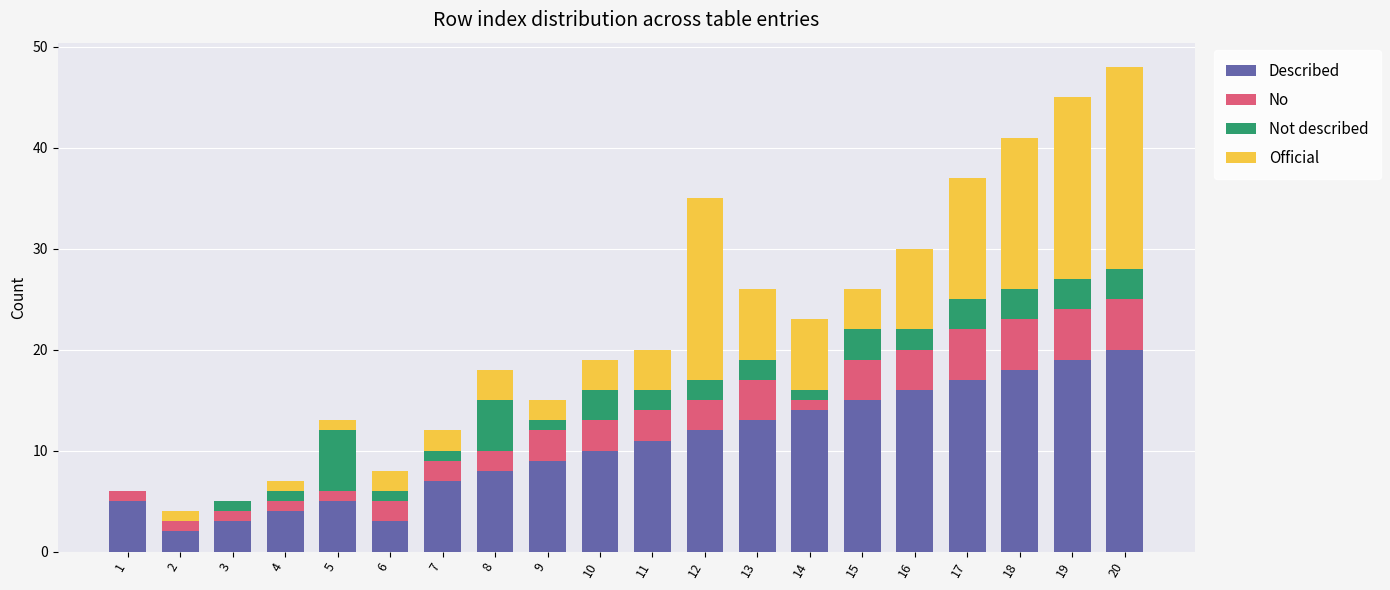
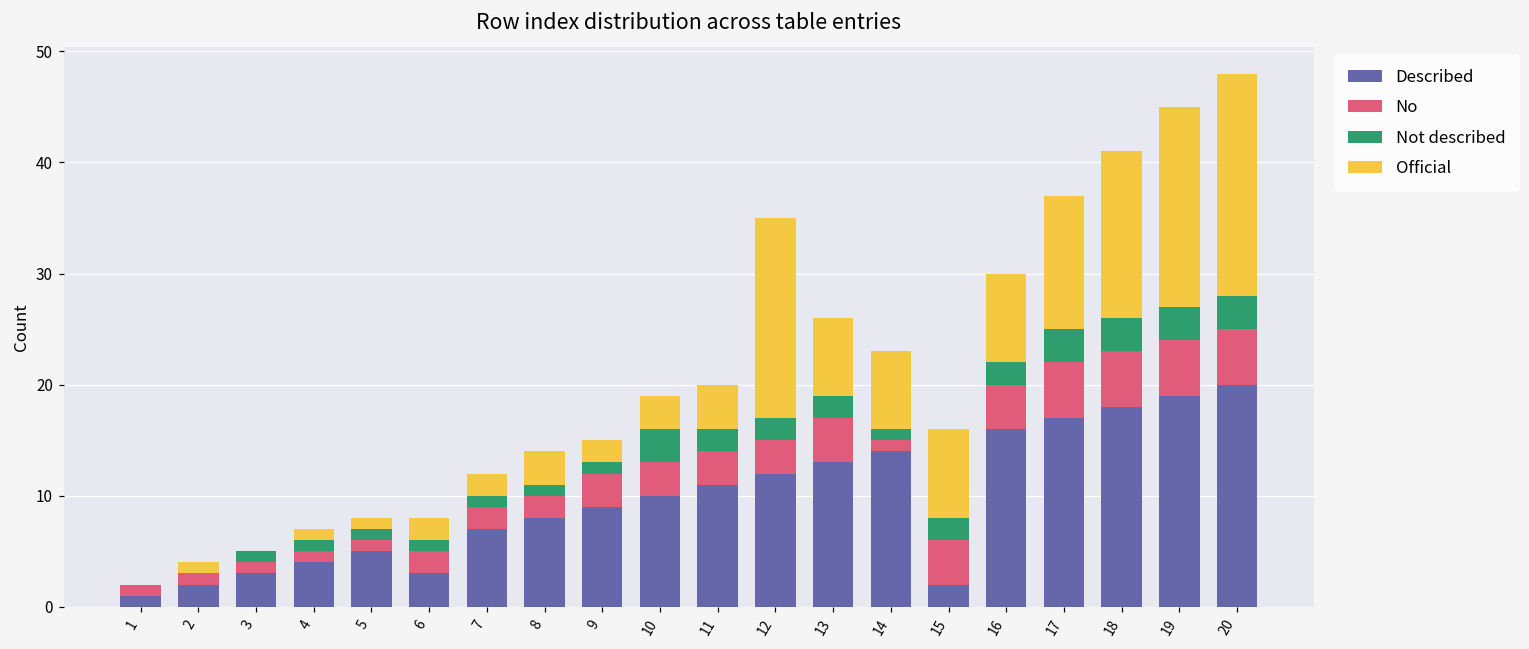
  {
    "Described": {
-     "1": 5,
+     "1": 1,
      "2": 2,
      "3": 3,
      "4": 4,
      "5": 5,
      "6": 3,
      "7": 7,
      "8": 8,
      "9": 9,
      "10": 10,
      "11": 11,
      "12": 12,
      "13": 13,
      "14": 14,
-     "15": 15,
+     "15": 2,
      "16": 16,
      "17": 17,
      "18": 18,
      "19": 19,
      "20": 20
    },
    "No": {
      "1": 1,
      "2": 1,
      "3": 1,
      "4": 1,
      "5": 1,
      "6": 2,
      "7": 2,
      "8": 2,
      "9": 3,
      "10": 3,
      "11": 3,
      "12": 3,
      "13": 4,
      "14": 1,
      "15": 4,
      "16": 4,
      "17": 5,
      "18": 5,
      "19": 5,
      "20": 5
    },
    "Not described": {
      "1": 0,
      "2": 0,
      "3": 1,
      "4": 1,
-     "5": 6,
+     "5": 1,
      "6": 1,
      "7": 1,
-     "8": 5,
+     "8": 1,
      "9": 1,
      "10": 3,
      "11": 2,
      "12": 2,
      "13": 2,
      "14": 1,
-     "15": 3,
+     "15": 2,
      "16": 2,
      "17": 3,
      "18": 3,
      "19": 3,
      "20": 3
    },
    "Official": {
      "1": 0,
      "2": 1,
      "3": 0,
      "4": 1,
      "5": 1,
      "6": 2,
      "7": 2,
      "8": 3,
      "9": 2,
      "10": 3,
      "11": 4,
      "12": 18,
      "13": 7,
      "14": 7,
-     "15": 4,
+     "15": 8,
      "16": 8,
      "17": 12,
      "18": 15,
      "19": 18,
      "20": 20
    }
  }
